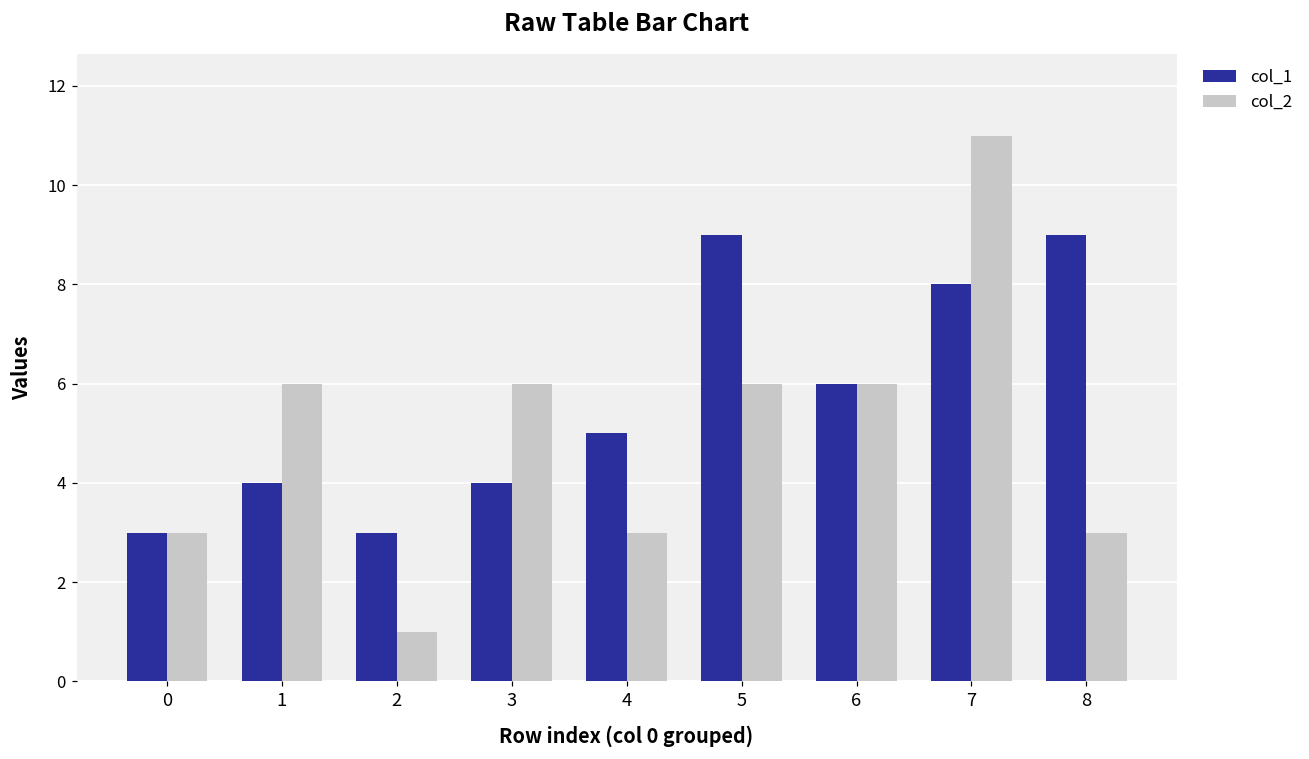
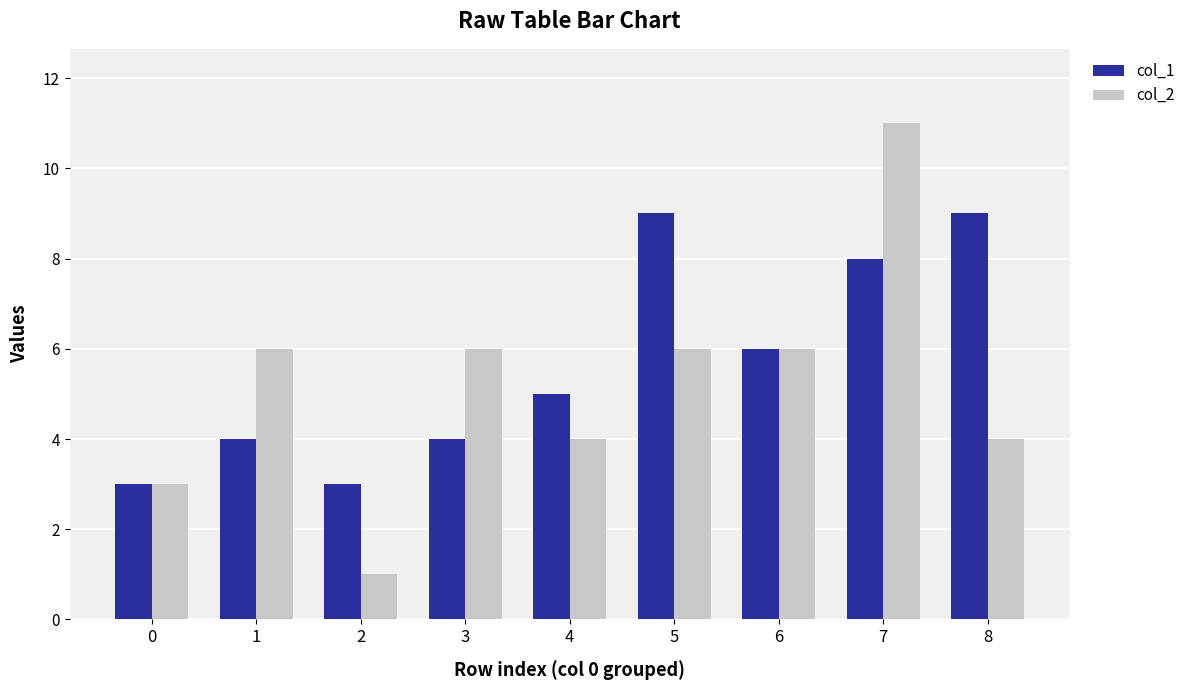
  {
    "col_1": {
      "0": 3,
      "1": 4,
      "2": 3,
      "3": 4,
      "4": 5,
      "5": 9,
      "6": 6,
      "7": 8,
      "8": 9
    },
    "col_2": {
      "0": 3,
      "1": 6,
      "2": 1,
      "3": 6,
-     "4": 3,
+     "4": 4,
      "5": 6,
      "6": 6,
      "7": 11,
-     "8": 3
+     "8": 4
    }
  }
